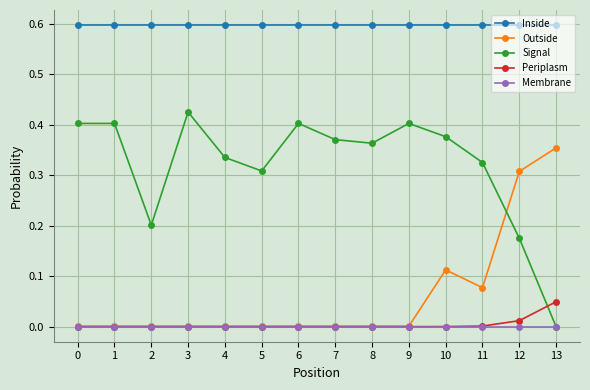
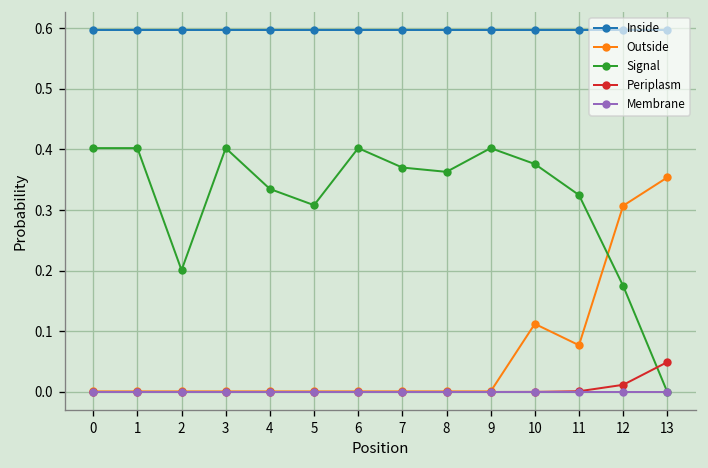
  {
    "Inside": {
      "0": 0.60,
      "1": 0.60,
      "2": 0.60,
      "3": 0.60,
      "4": 0.60,
      "5": 0.60,
      "6": 0.60,
      "7": 0.60,
      "8": 0.60,
      "9": 0.60,
      "10": 0.60,
      "11": 0.60
    },
    "Outside": {
      "10": 0.11,
      "11": 0.08,
      "12": 0.31,
      "13": 0.35
    },
    "Signal": {
      "0": 0.40,
      "1": 0.40,
      "2": 0.20,
-     "3": 0.42,
+     "3": 0.40,
      "4": 0.33,
      "5": 0.31,
      "6": 0.40,
      "7": 0.37,
      "8": 0.36,
      "9": 0.40,
      "10": 0.38,
      "11": 0.32,
      "12": 0.18
    },
    "Periplasm": {
      "12": 0.01,
      "13": 0.05
    },
    "Membrane": {
      "12": 0.00
    }
  }
